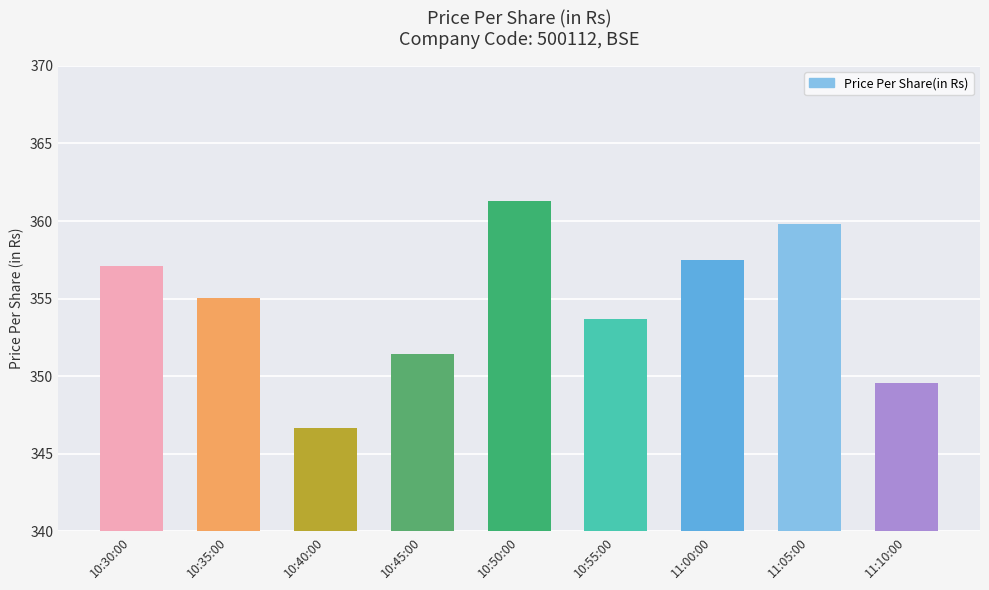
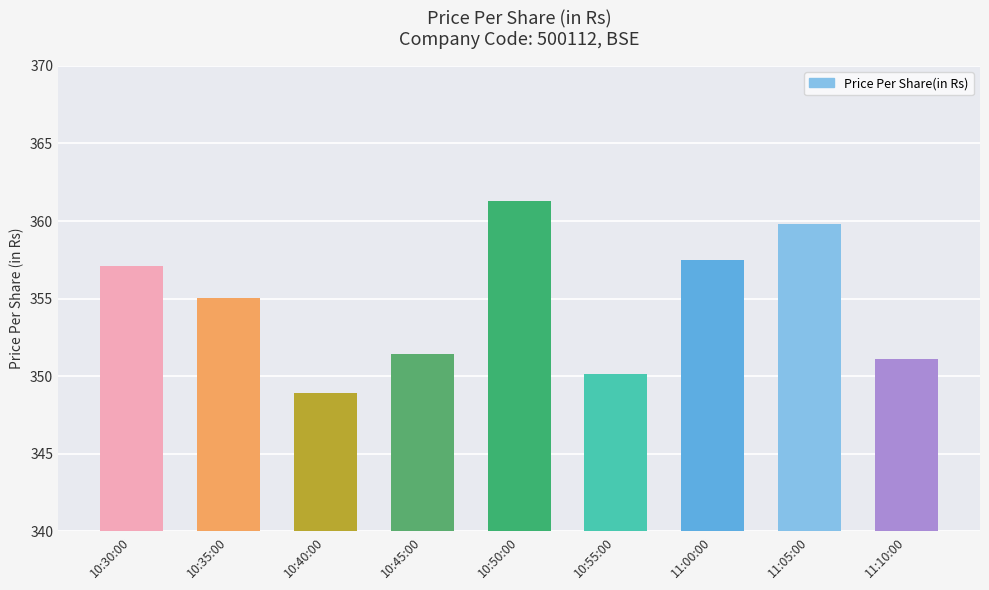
  {
    "10:30:00": 357.1,
    "10:35:00": 355.1,
-   "10:40:00": 346.7,
+   "10:40:00": 348.9,
    "10:45:00": 351.4,
    "10:50:00": 361.3,
-   "10:55:00": 353.7,
+   "10:55:00": 350.1,
    "11:00:00": 357.5,
    "11:05:00": 359.8,
-   "11:10:00": 349.6
+   "11:10:00": 351.1
  }
